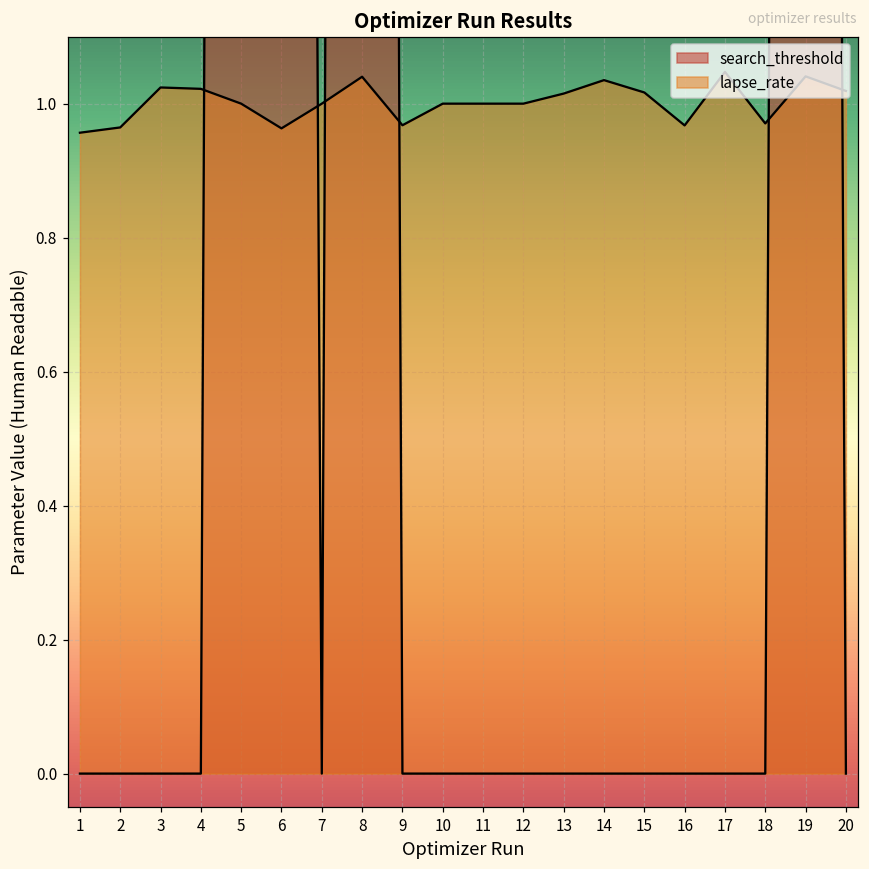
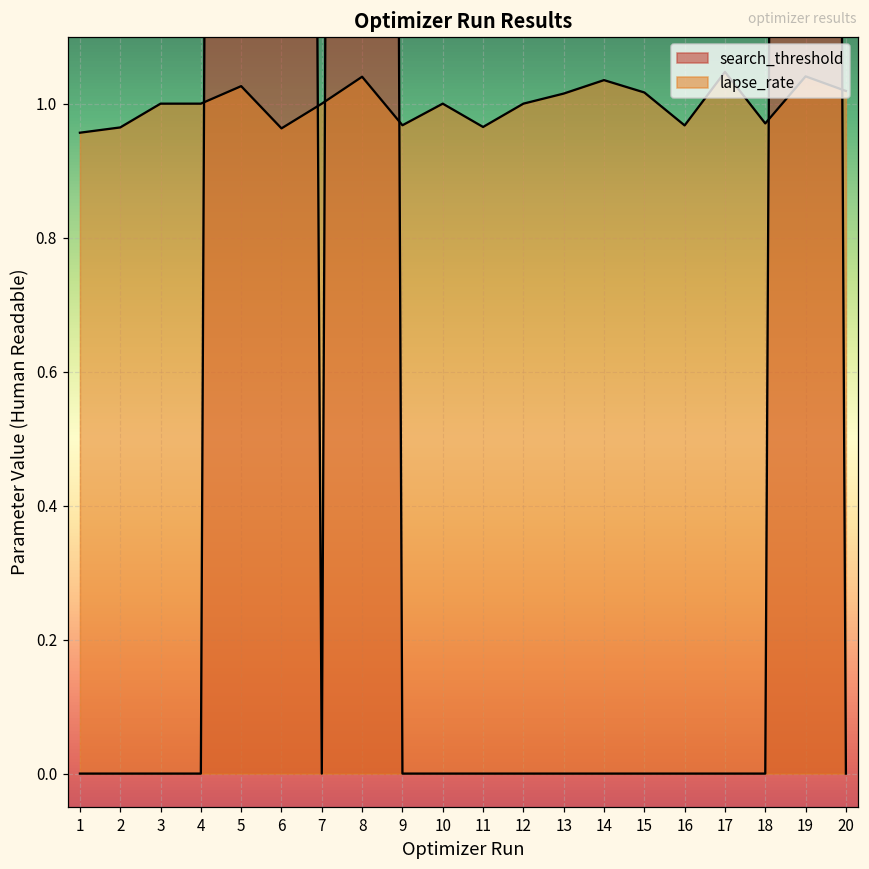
  {
    "search_threshold": {
      "1": 0.00,
      "2": 0.00,
      "3": 0.00,
      "4": 0.00,
      "7": 0.00,
      "9": 0.00,
      "10": 0.00,
      "11": 0.00,
      "12": 0.00,
      "13": 0.00,
      "14": 0.00,
      "15": 0.00,
      "16": 0.00,
      "17": 0.00,
      "18": 0.00,
      "20": 0.00
    },
    "lapse_rate": {
      "1": 0.96,
      "2": 0.96,
-     "3": 1.02,
-     "4": 1.02,
-     "5": 1.00,
+     "3": 1.00,
+     "4": 1.00,
+     "5": 1.03,
      "6": 0.96,
      "7": 1.00,
      "8": 1.04,
      "9": 0.97,
      "10": 1.00,
-     "11": 1.00,
+     "11": 0.97,
      "12": 1.00,
      "13": 1.02,
      "14": 1.04,
      "15": 1.02,
      "16": 0.97,
      "18": 0.97
    }
  }
